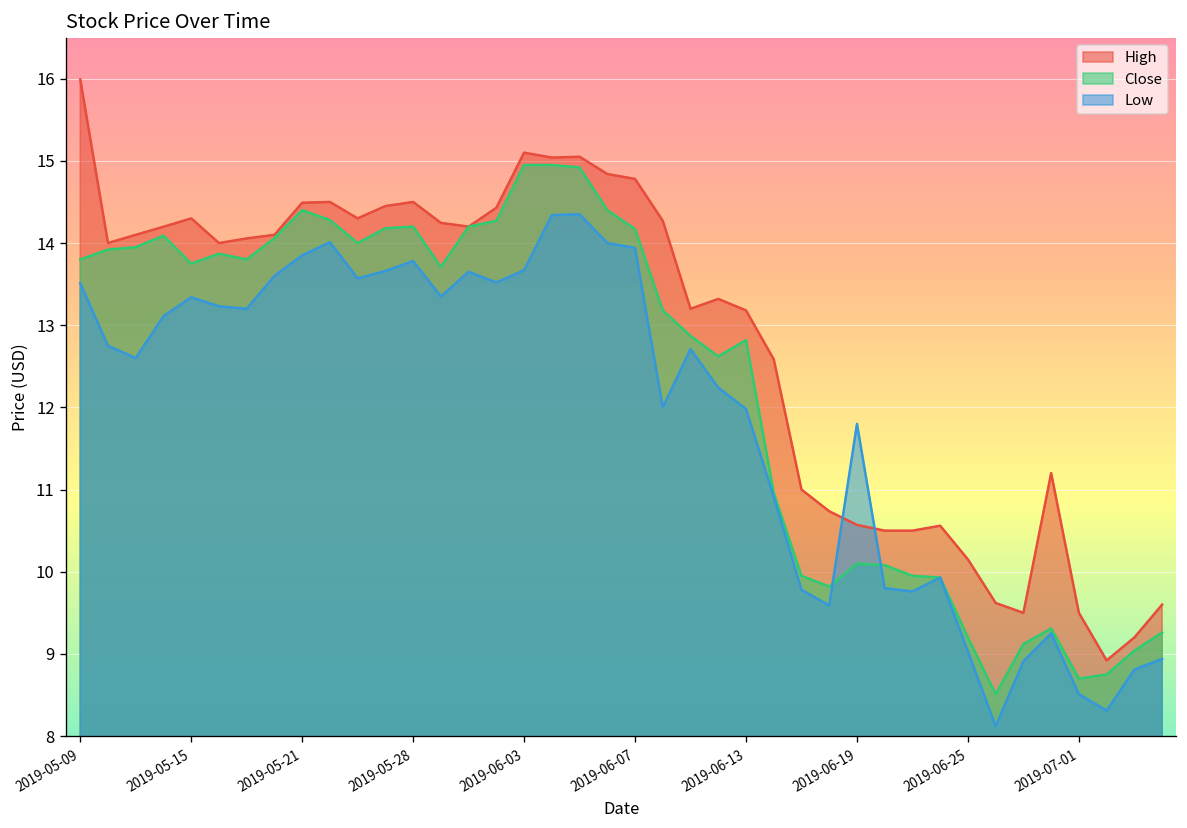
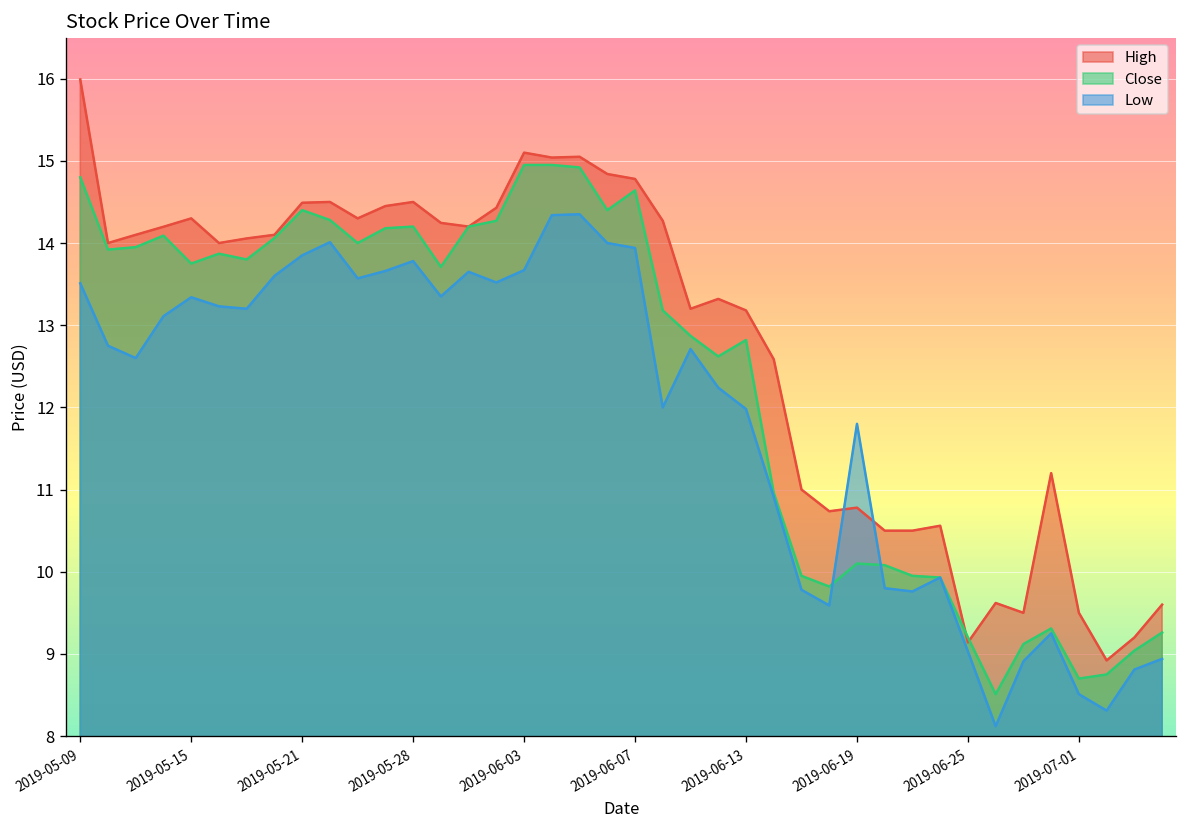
  {
    "High": {
      "2019-05-09": 16.0,
      "2019-05-15": 14.3,
      "2019-05-21": 14.5,
      "2019-05-28": 14.5,
      "2019-06-03": 15.1,
      "2019-06-07": 14.8,
      "2019-06-13": 13.2,
-     "2019-06-19": 10.6,
-     "2019-06-25": 10.2,
+     "2019-06-19": 10.8,
+     "2019-06-25": 9.1,
      "2019-07-01": 9.5
    },
    "Close": {
-     "2019-05-09": 13.8,
+     "2019-05-09": 14.8,
      "2019-05-15": 13.8,
      "2019-05-21": 14.4,
      "2019-05-28": 14.2,
      "2019-06-03": 15.0,
-     "2019-06-07": 14.2,
+     "2019-06-07": 14.6,
      "2019-06-13": 12.8,
      "2019-06-19": 10.1,
      "2019-06-25": 9.2,
      "2019-07-01": 8.7
    },
    "Low": {
      "2019-05-09": 13.5,
      "2019-05-15": 13.3,
      "2019-05-21": 13.9,
      "2019-05-28": 13.8,
      "2019-06-03": 13.7,
      "2019-06-07": 13.9,
      "2019-06-13": 12.0,
      "2019-06-19": 11.8,
      "2019-06-25": 9.0,
      "2019-07-01": 8.5
    }
  }
